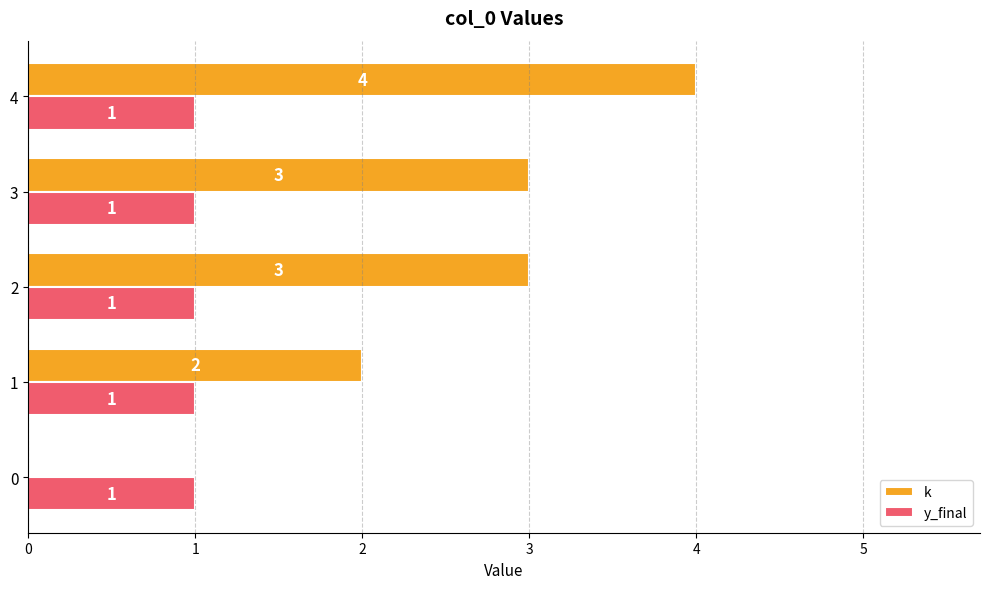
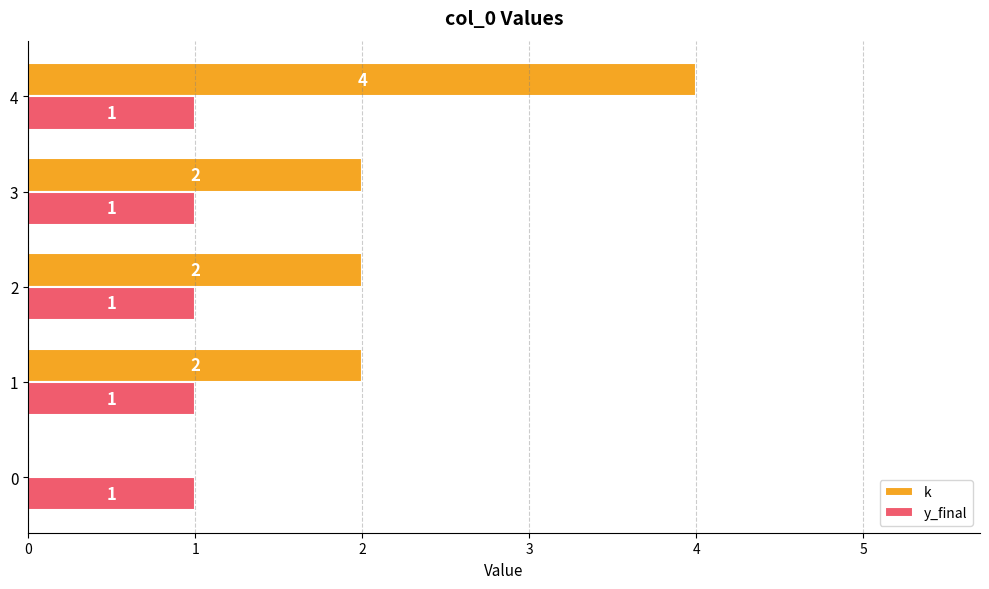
  {
    "k": {
      "4": 4,
-     "3": 3,
-     "2": 3,
+     "3": 2,
+     "2": 2,
      "1": 2
    },
    "y_final": {
      "4": 1,
      "3": 1,
      "2": 1,
      "1": 1,
      "0": 1
    }
  }
